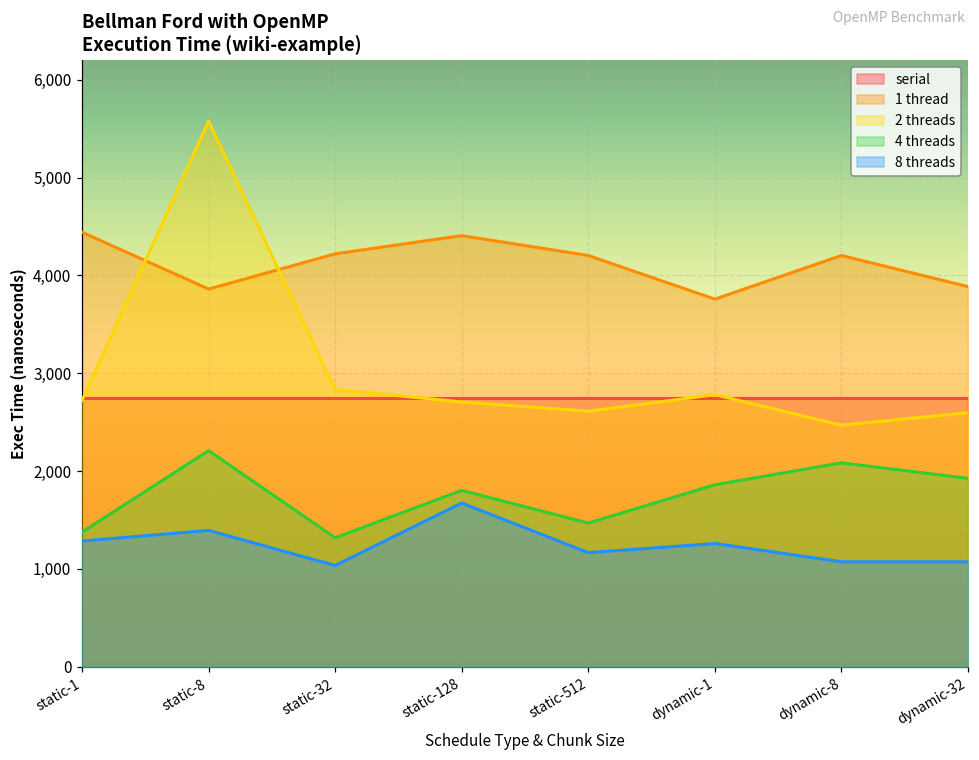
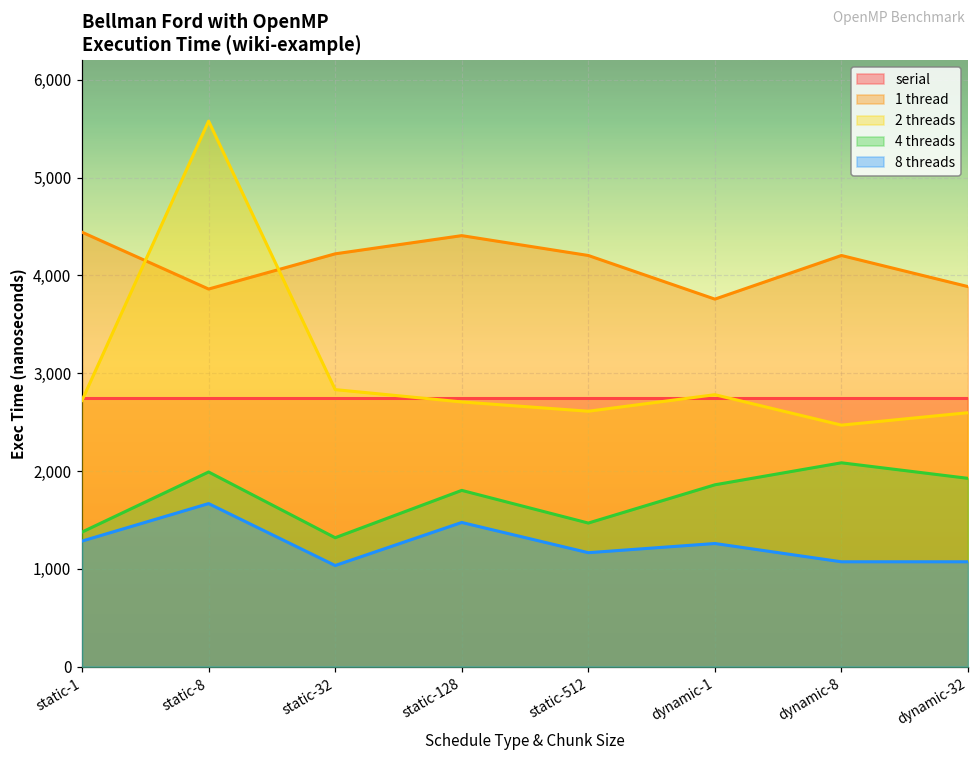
  {
    "serial": {
      "static-8": "2,700",
      "static-32": "2,700",
      "static-128": "2,700",
      "static-512": "2,700",
      "dynamic-1": "2,700",
      "dynamic-8": "2,700",
      "dynamic-32": "2,700"
    },
    "4 threads": {
      "static-1": "1,400",
-     "static-8": "2,200",
+     "static-8": "2,000",
      "static-32": "1,300",
      "static-128": "1,800",
      "static-512": "1,500",
      "dynamic-1": "1,900",
      "dynamic-8": "2,100",
      "dynamic-32": "1,900"
    },
    "8 threads": {
      "static-1": "1,300",
-     "static-8": "1,400",
+     "static-8": "1,700",
      "static-32": "1,000",
-     "static-128": "1,700",
+     "static-128": "1,500",
      "static-512": "1,200",
      "dynamic-1": "1,300",
      "dynamic-8": "1,100",
      "dynamic-32": "1,100"
    }
  }
